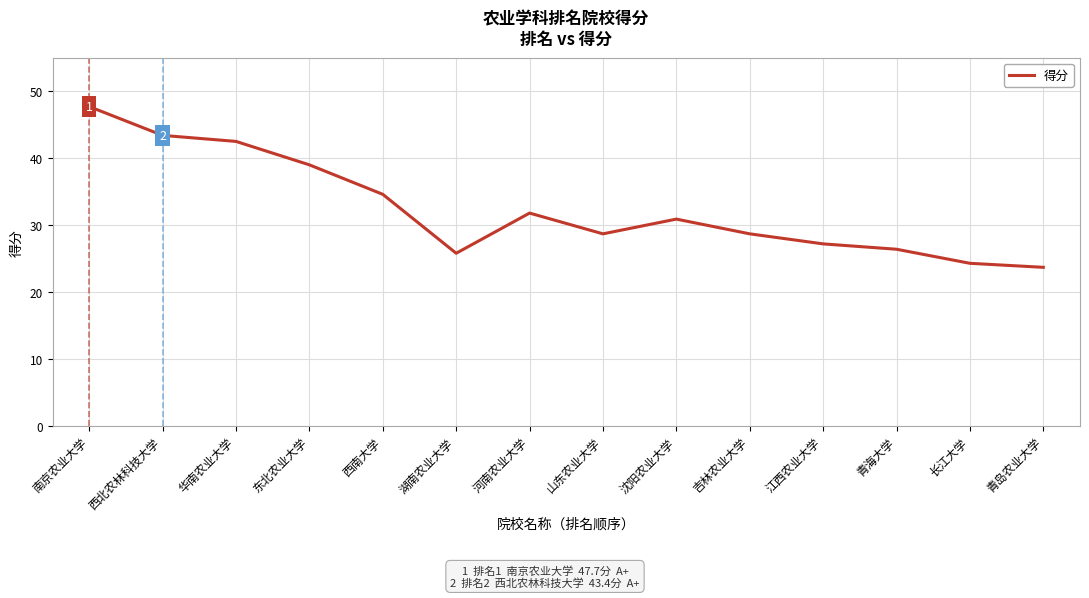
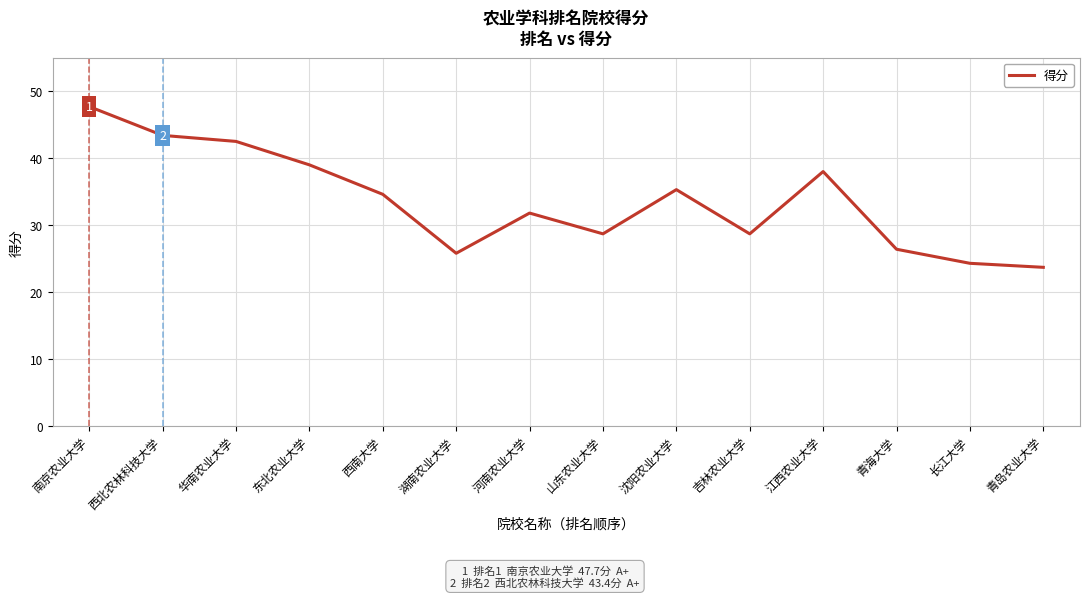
  {
    "华南农业大学": 43,
    "东北农业大学": 39,
    "西南大学": 35,
    "湖南农业大学": 26,
    "河南农业大学": 32,
    "山东农业大学": 29,
-   "沈阳农业大学": 31,
+   "沈阳农业大学": 35,
    "吉林农业大学": 29,
-   "江西农业大学": 27,
+   "江西农业大学": 38,
    "青海大学": 26,
    "长江大学": 24,
    "青岛农业大学": 24
  }
